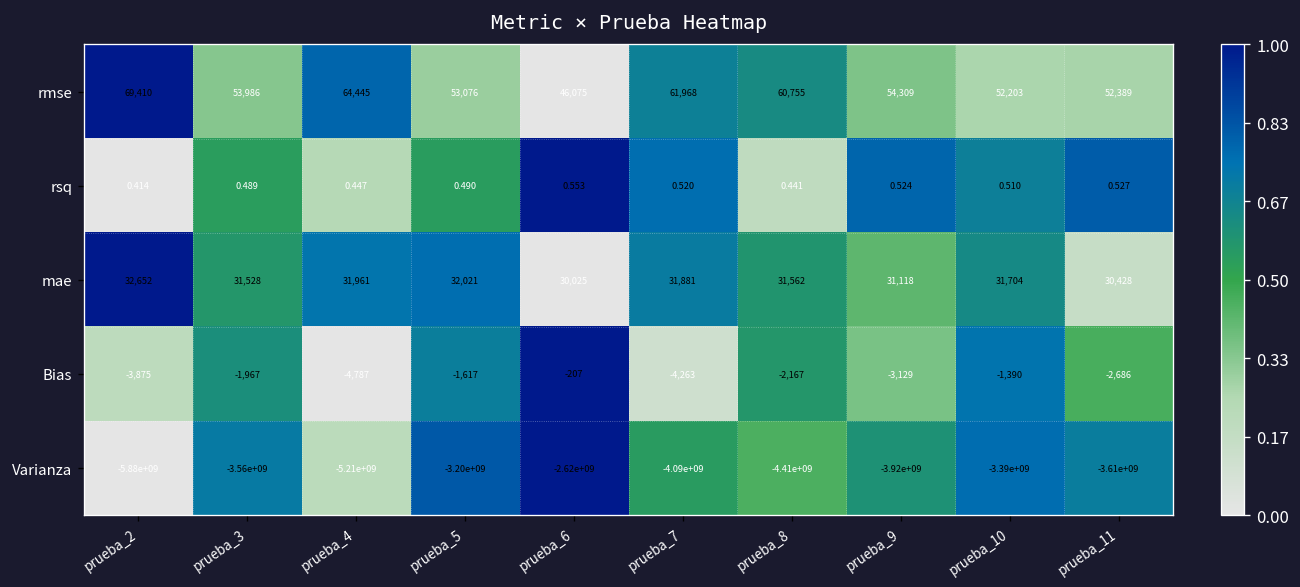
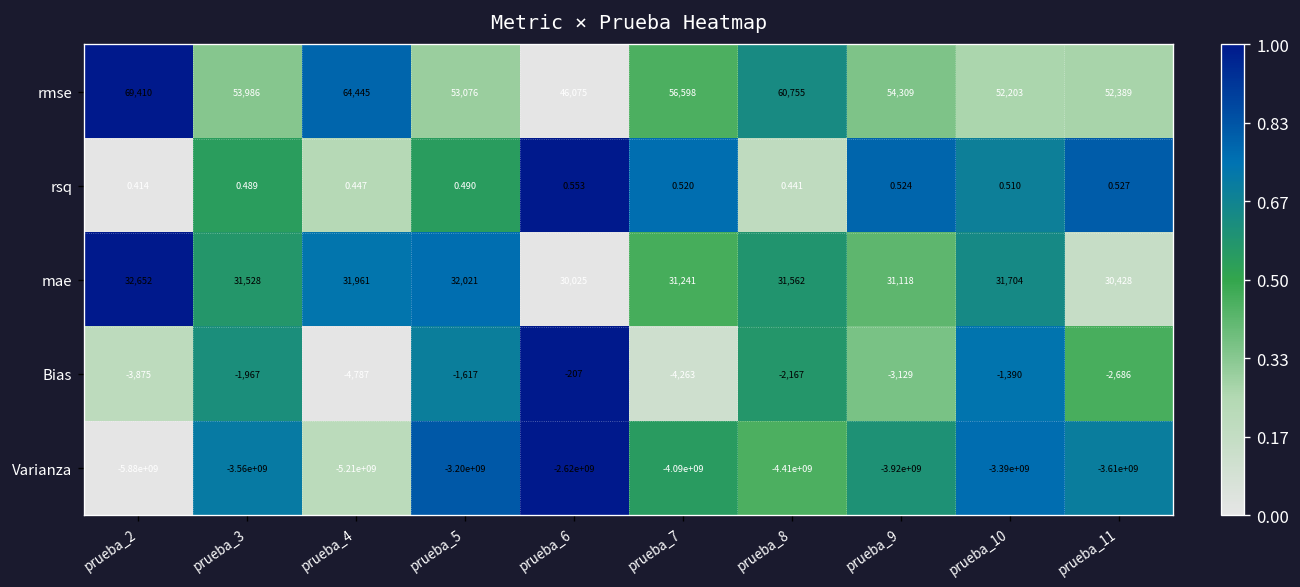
  {
    "rmse": {
      "prueba_2": "69,410",
      "prueba_3": "53,986",
      "prueba_4": "64,445",
      "prueba_5": "53,076",
-     "prueba_7": "61,968",
+     "prueba_7": "56,598",
      "prueba_8": "60,755",
      "prueba_9": "54,309",
      "prueba_10": "52,203",
      "prueba_11": "52,389"
    },
    "rsq": {
      "prueba_3": "0.489",
      "prueba_4": "0.447",
      "prueba_5": "0.490",
      "prueba_6": "0.553",
      "prueba_7": "0.520",
      "prueba_8": "0.441",
      "prueba_9": "0.524",
      "prueba_10": "0.510",
      "prueba_11": "0.527"
    },
    "mae": {
      "prueba_2": "32,652",
      "prueba_3": "31,528",
      "prueba_4": "31,961",
      "prueba_5": "32,021",
-     "prueba_7": "31,881",
+     "prueba_7": "31,241",
      "prueba_8": "31,562",
      "prueba_9": "31,118",
      "prueba_10": "31,704",
      "prueba_11": "30,428"
    },
    "Bias": {
      "prueba_2": "-3,875",
      "prueba_3": "-1,967",
      "prueba_5": "-1,617",
      "prueba_6": "-207",
      "prueba_7": "-4,263",
      "prueba_8": "-2,167",
      "prueba_9": "-3,129",
      "prueba_10": "-1,390",
      "prueba_11": "-2,686"
    },
    "Varianza": {
      "prueba_3": "-3.56e+09",
      "prueba_4": "-5.21e+09",
      "prueba_5": "-3.20e+09",
      "prueba_6": "-2.62e+09",
      "prueba_7": "-4.09e+09",
      "prueba_8": "-4.41e+09",
      "prueba_9": "-3.92e+09",
      "prueba_10": "-3.39e+09",
      "prueba_11": "-3.61e+09"
    }
  }
